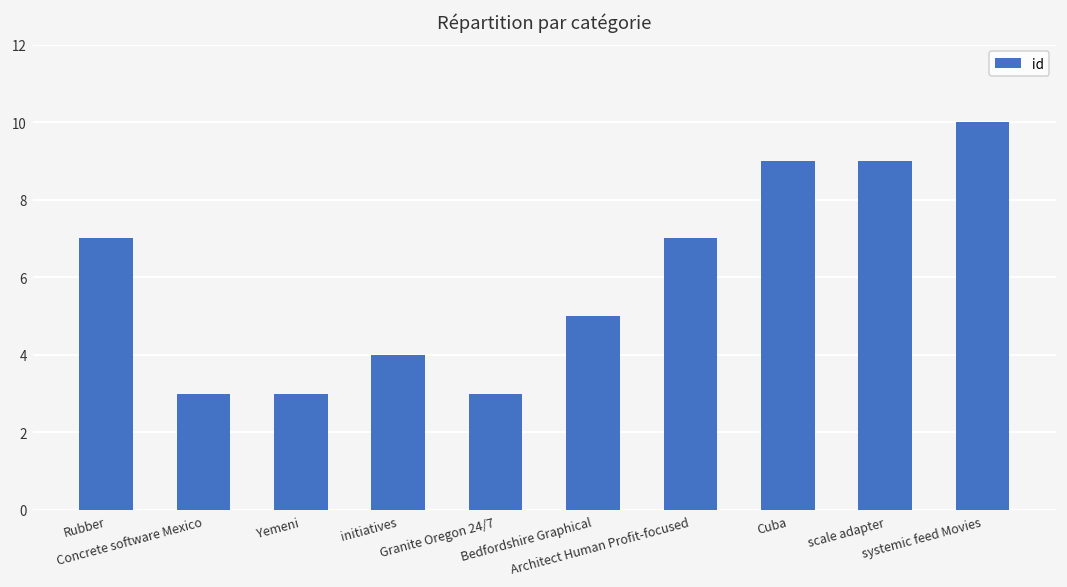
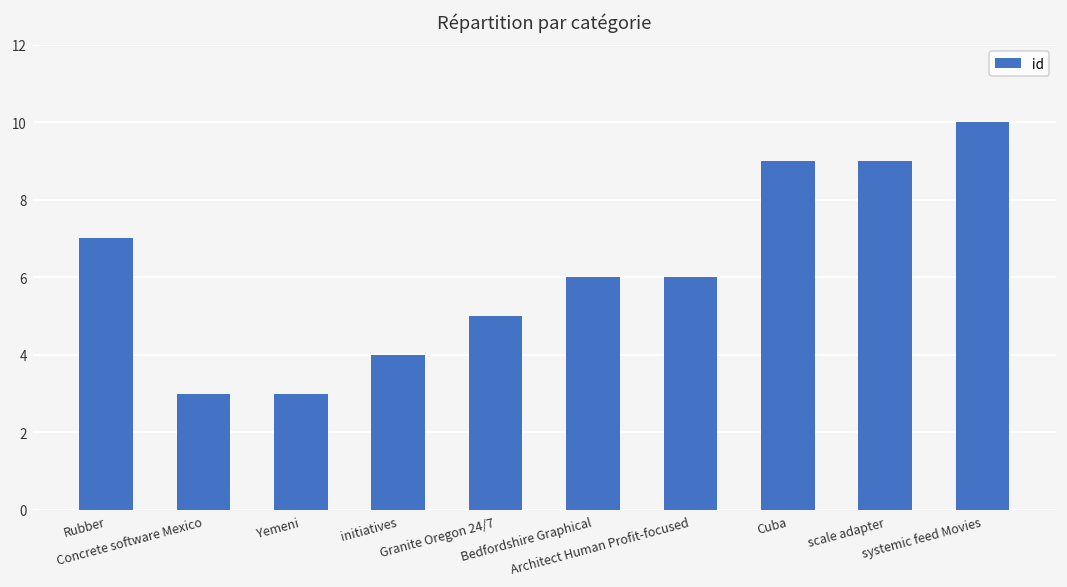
  {
    "Rubber": 7,
    "Concrete software Mexico": 3,
    "Yemeni": 3,
    "initiatives": 4,
-   "Granite Oregon 24/7": 3,
-   "Bedfordshire Graphical": 5,
-   "Architect Human Profit-focused": 7,
+   "Granite Oregon 24/7": 5,
+   "Bedfordshire Graphical": 6,
+   "Architect Human Profit-focused": 6,
    "Cuba": 9,
    "scale adapter": 9,
    "systemic feed Movies": 10
  }
